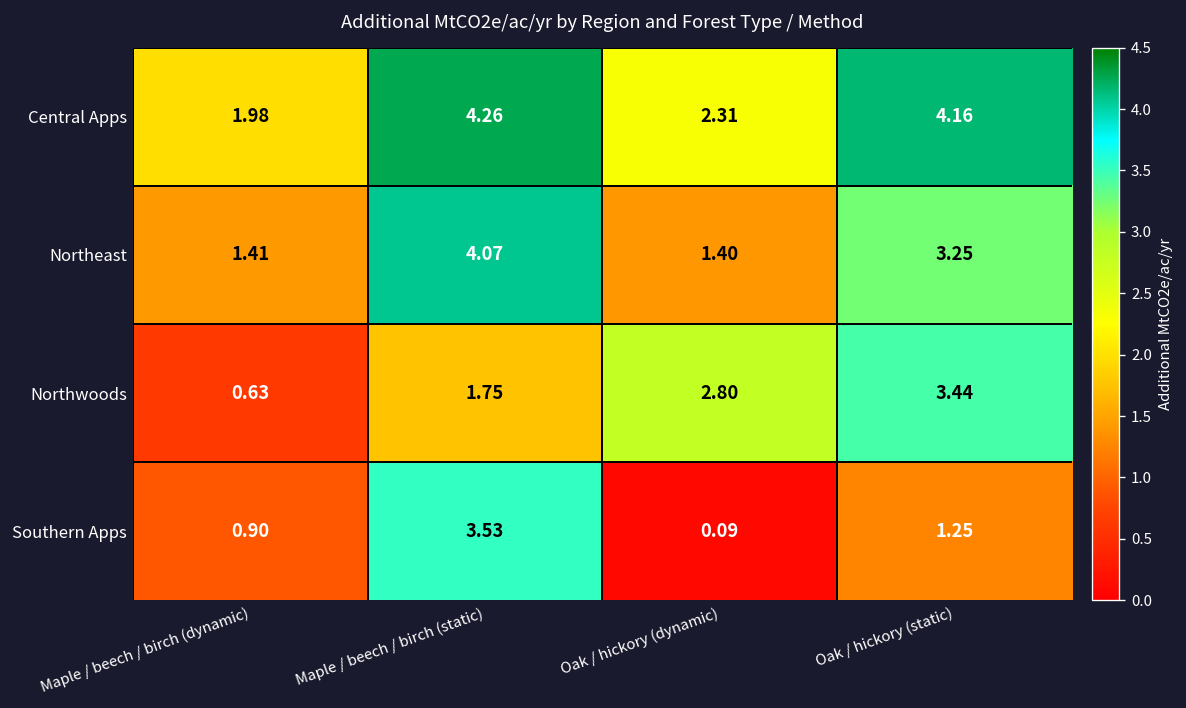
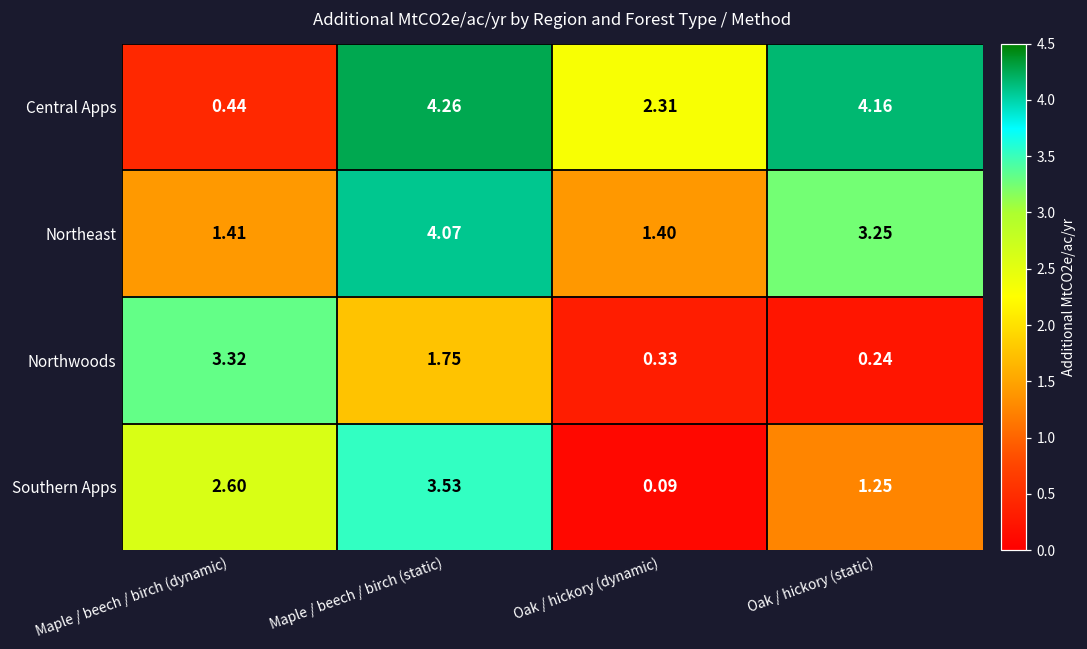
  {
    "Central Apps": {
-     "Maple / beech / birch (dynamic)": 1.98,
+     "Maple / beech / birch (dynamic)": 0.44,
      "Maple / beech / birch (static)": 4.26,
      "Oak / hickory (dynamic)": 2.31,
      "Oak / hickory (static)": 4.16
    },
    "Northeast": {
      "Maple / beech / birch (dynamic)": 1.41,
      "Maple / beech / birch (static)": 4.07,
      "Oak / hickory (dynamic)": 1.40,
      "Oak / hickory (static)": 3.25
    },
    "Northwoods": {
-     "Maple / beech / birch (dynamic)": 0.63,
+     "Maple / beech / birch (dynamic)": 3.32,
      "Maple / beech / birch (static)": 1.75,
-     "Oak / hickory (dynamic)": 2.80,
-     "Oak / hickory (static)": 3.44
+     "Oak / hickory (dynamic)": 0.33,
+     "Oak / hickory (static)": 0.24
    },
    "Southern Apps": {
-     "Maple / beech / birch (dynamic)": 0.90,
+     "Maple / beech / birch (dynamic)": 2.60,
      "Maple / beech / birch (static)": 3.53,
      "Oak / hickory (dynamic)": 0.09,
      "Oak / hickory (static)": 1.25
    }
  }
